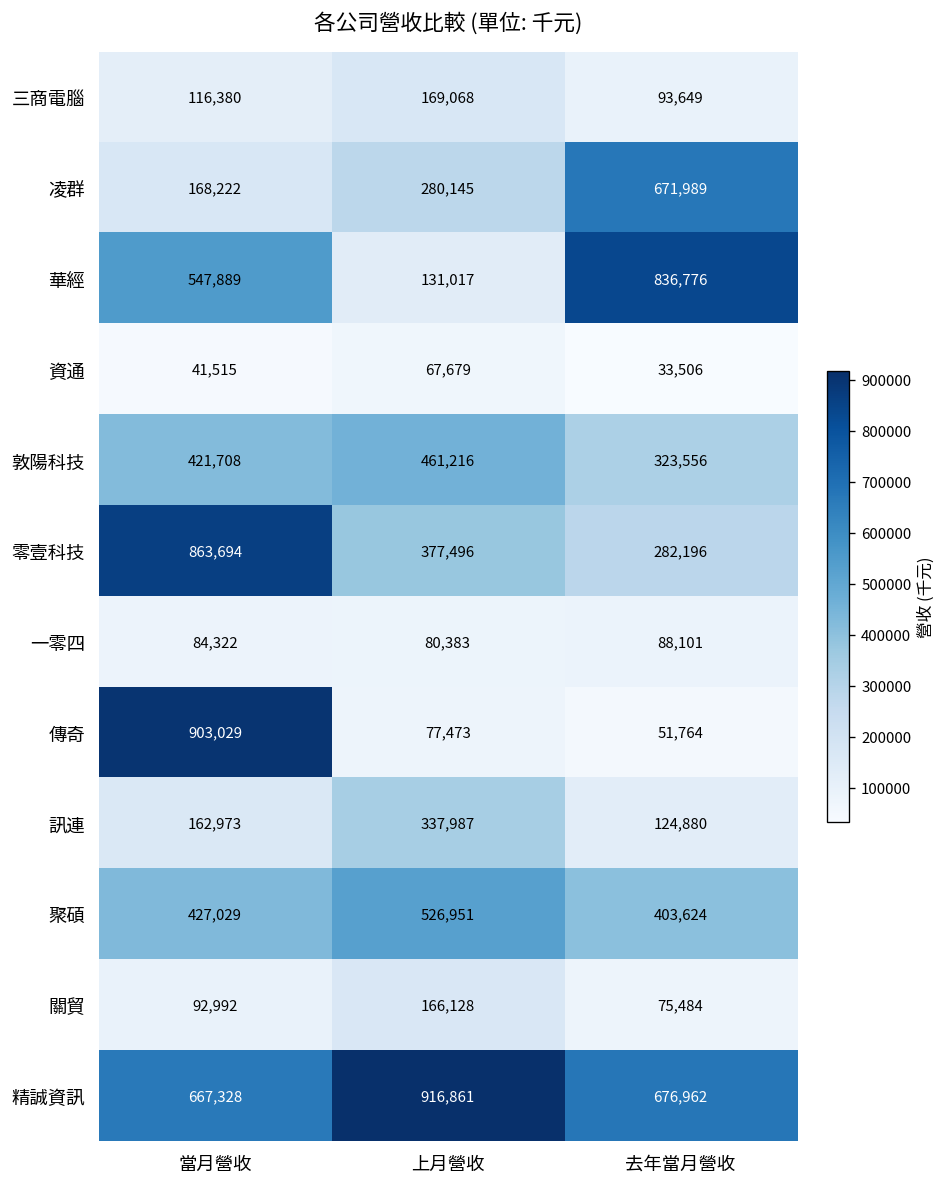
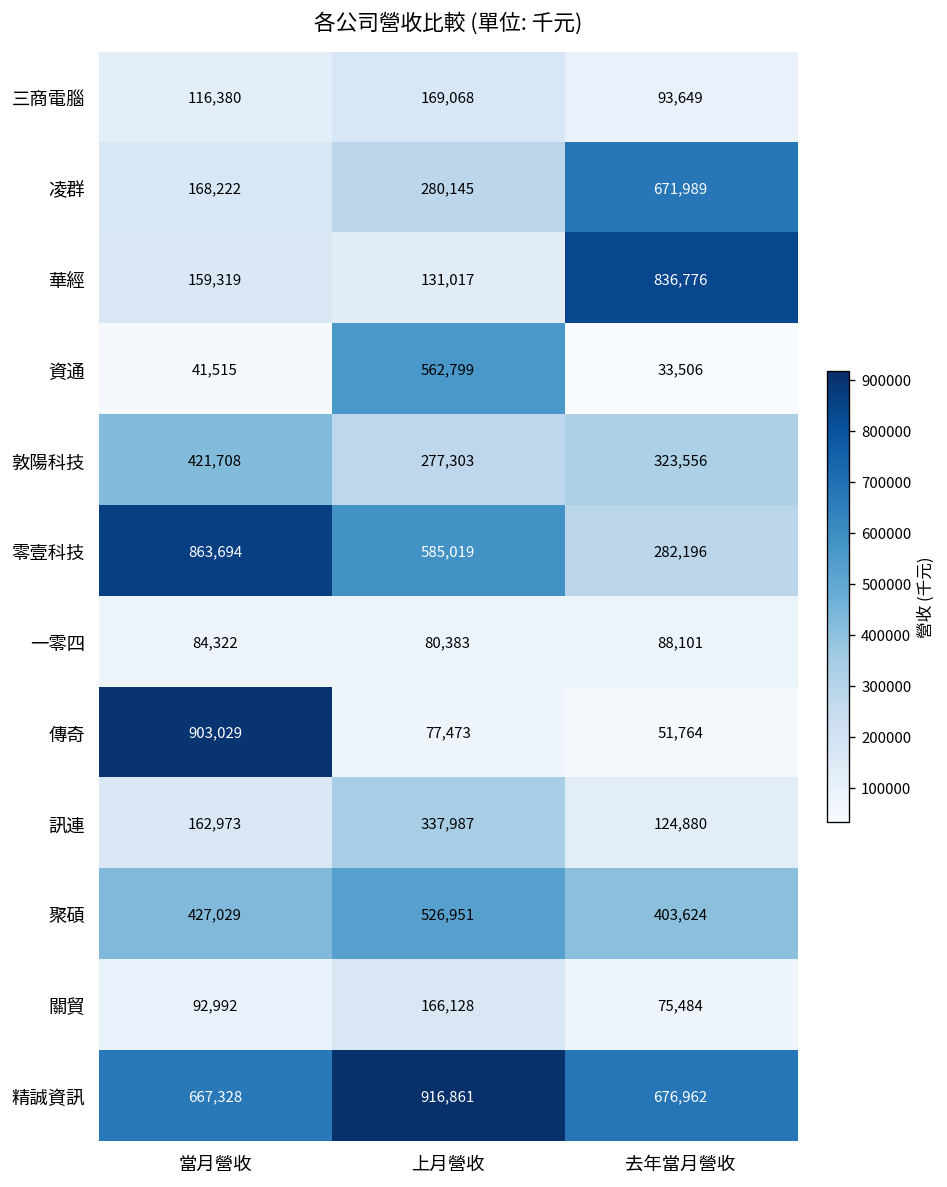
  {
    "三商電腦": {
      "當月營收": "116,380",
      "上月營收": "169,068",
      "去年當月營收": "93,649"
    },
    "凌群": {
      "當月營收": "168,222",
      "上月營收": "280,145",
      "去年當月營收": "671,989"
    },
    "華經": {
-     "當月營收": "547,889",
+     "當月營收": "159,319",
      "上月營收": "131,017",
      "去年當月營收": "836,776"
    },
    "資通": {
      "當月營收": "41,515",
-     "上月營收": "67,679",
+     "上月營收": "562,799",
      "去年當月營收": "33,506"
    },
    "敦陽科技": {
      "當月營收": "421,708",
-     "上月營收": "461,216",
+     "上月營收": "277,303",
      "去年當月營收": "323,556"
    },
    "零壹科技": {
      "當月營收": "863,694",
-     "上月營收": "377,496",
+     "上月營收": "585,019",
      "去年當月營收": "282,196"
    },
    "一零四": {
      "當月營收": "84,322",
      "上月營收": "80,383",
      "去年當月營收": "88,101"
    },
    "傳奇": {
      "當月營收": "903,029",
      "上月營收": "77,473",
      "去年當月營收": "51,764"
    },
    "訊連": {
      "當月營收": "162,973",
      "上月營收": "337,987",
      "去年當月營收": "124,880"
    },
    "聚碩": {
      "當月營收": "427,029",
      "上月營收": "526,951",
      "去年當月營收": "403,624"
    },
    "關貿": {
      "當月營收": "92,992",
      "上月營收": "166,128",
      "去年當月營收": "75,484"
    },
    "精誠資訊": {
      "當月營收": "667,328",
      "上月營收": "916,861",
      "去年當月營收": "676,962"
    }
  }
